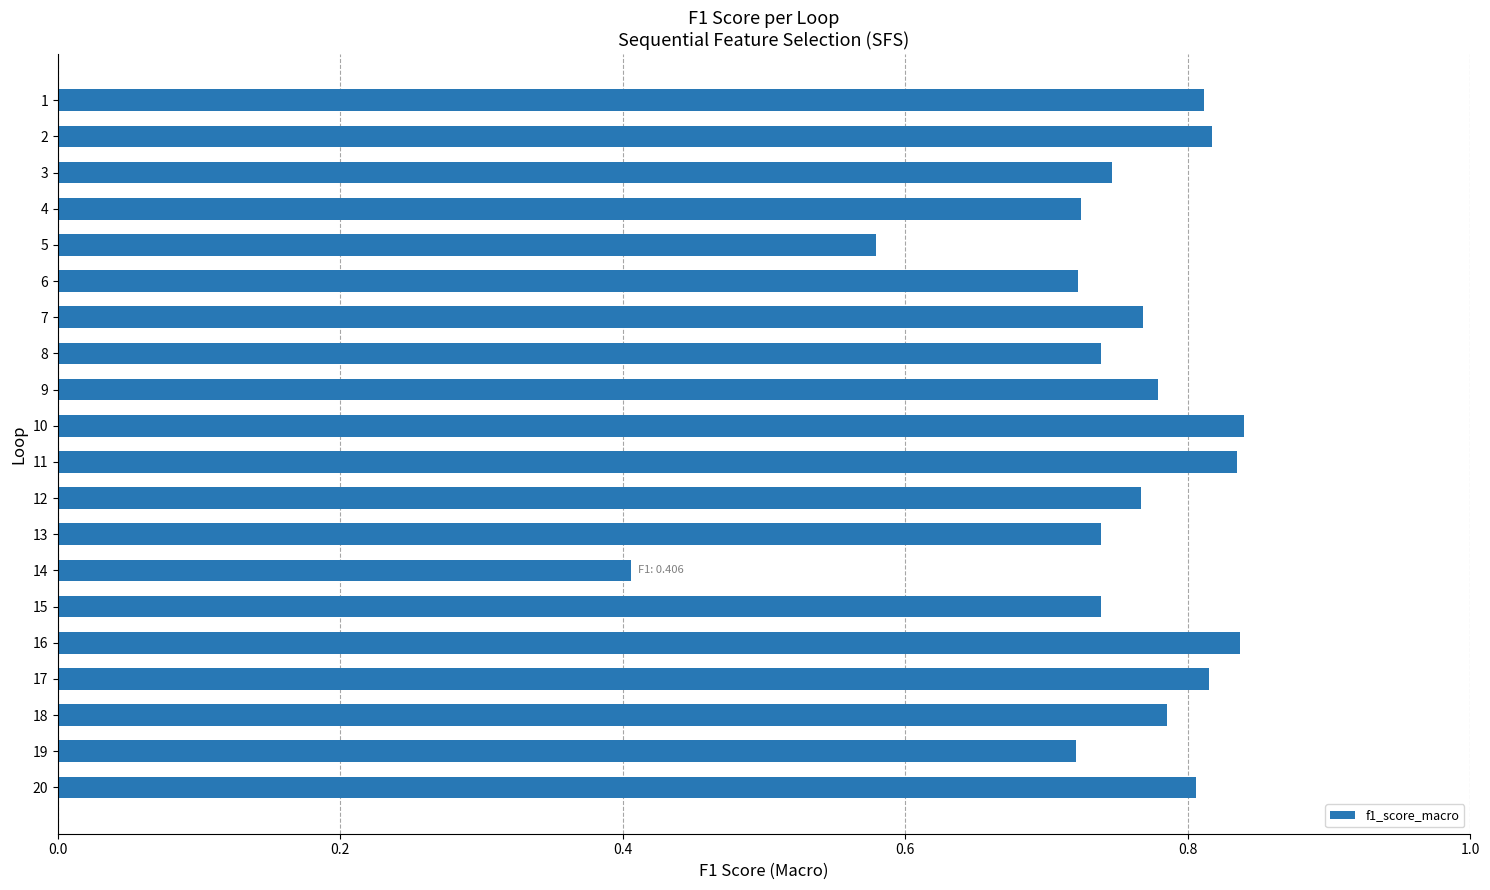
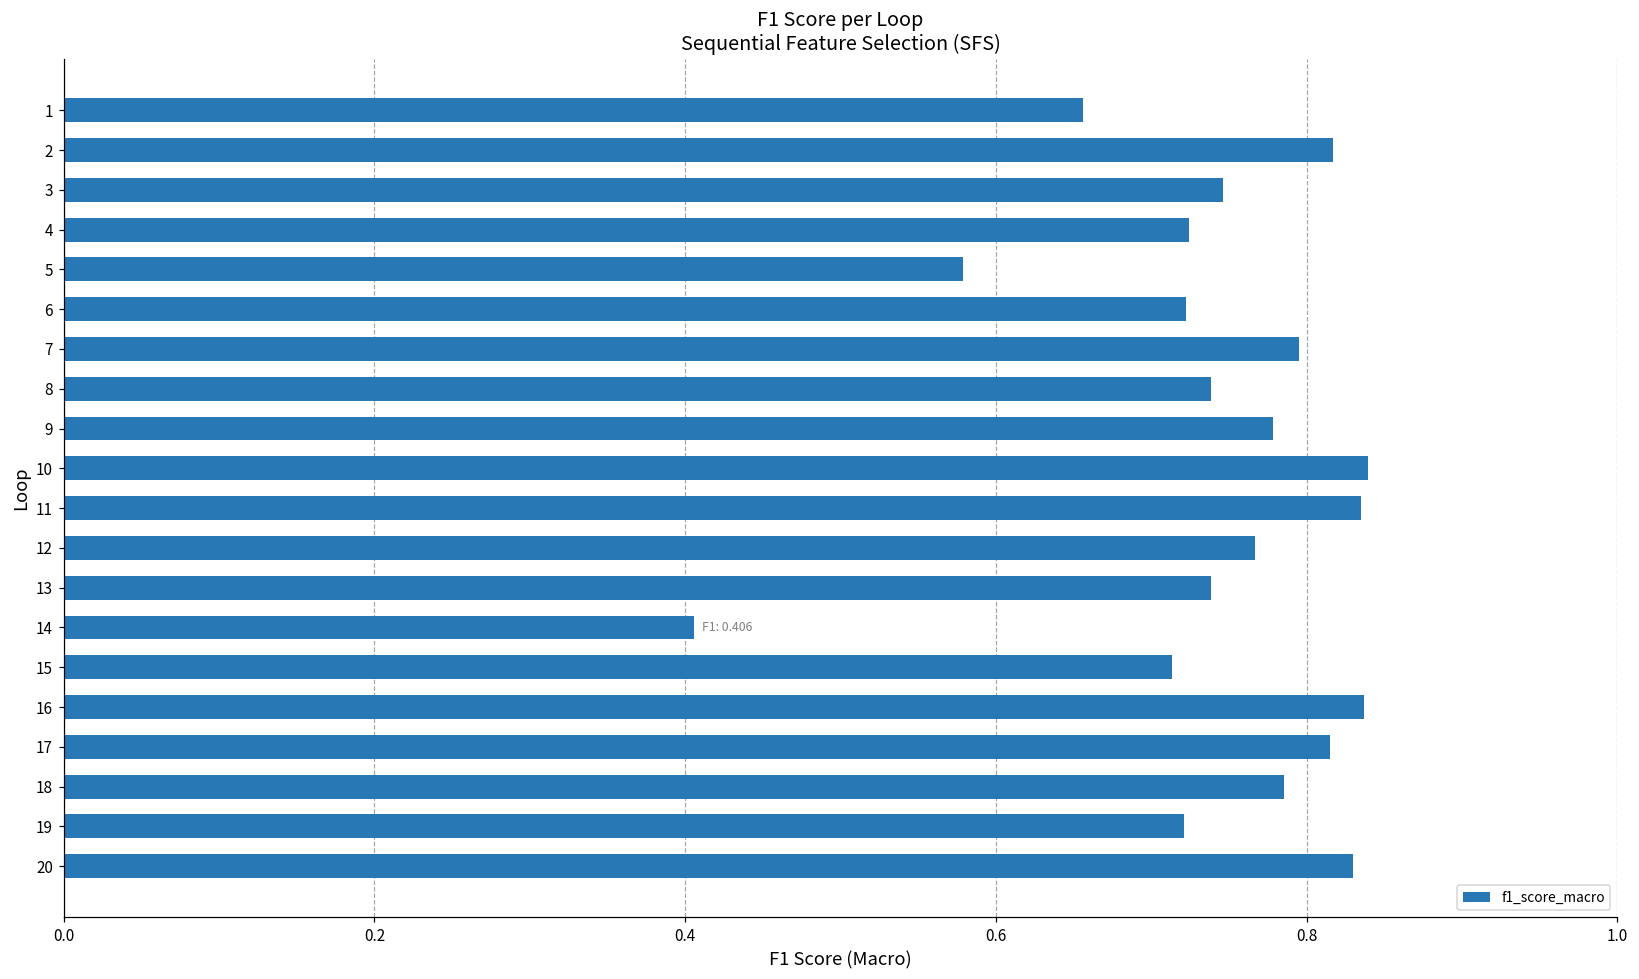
  {
-   "1": 0.811,
+   "1": 0.656,
    "2": 0.817,
    "3": 0.746,
    "4": 0.724,
    "5": 0.579,
    "6": 0.722,
-   "7": 0.768,
+   "7": 0.795,
    "8": 0.738,
    "9": 0.779,
    "10": 0.839,
    "11": 0.835,
    "12": 0.767,
    "13": 0.738,
-   "15": 0.738,
+   "15": 0.713,
    "16": 0.837,
    "17": 0.815,
    "18": 0.785,
    "19": 0.721,
-   "20": 0.806
+   "20": 0.830
  }
